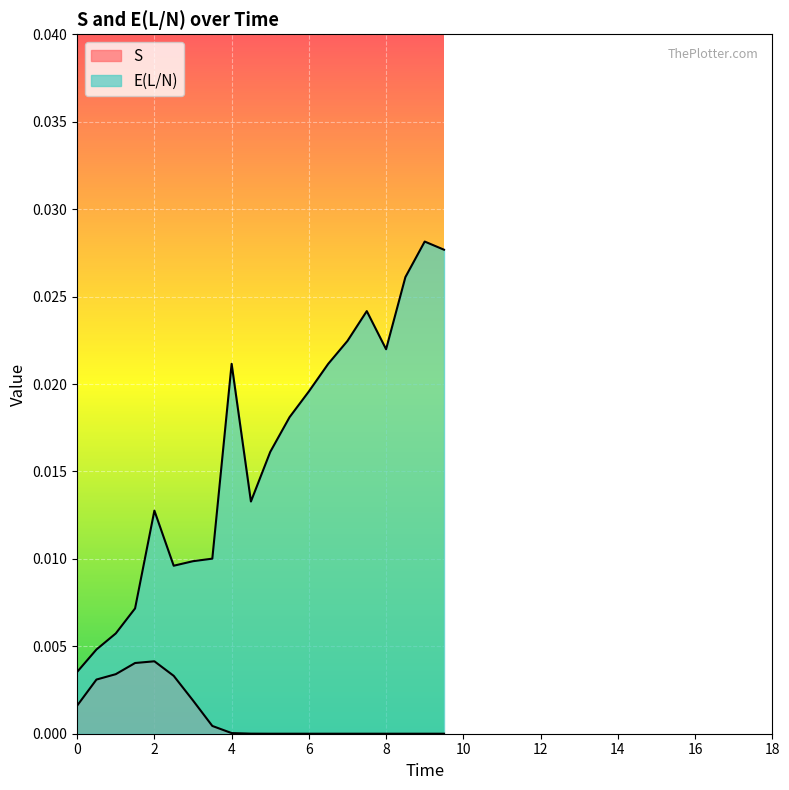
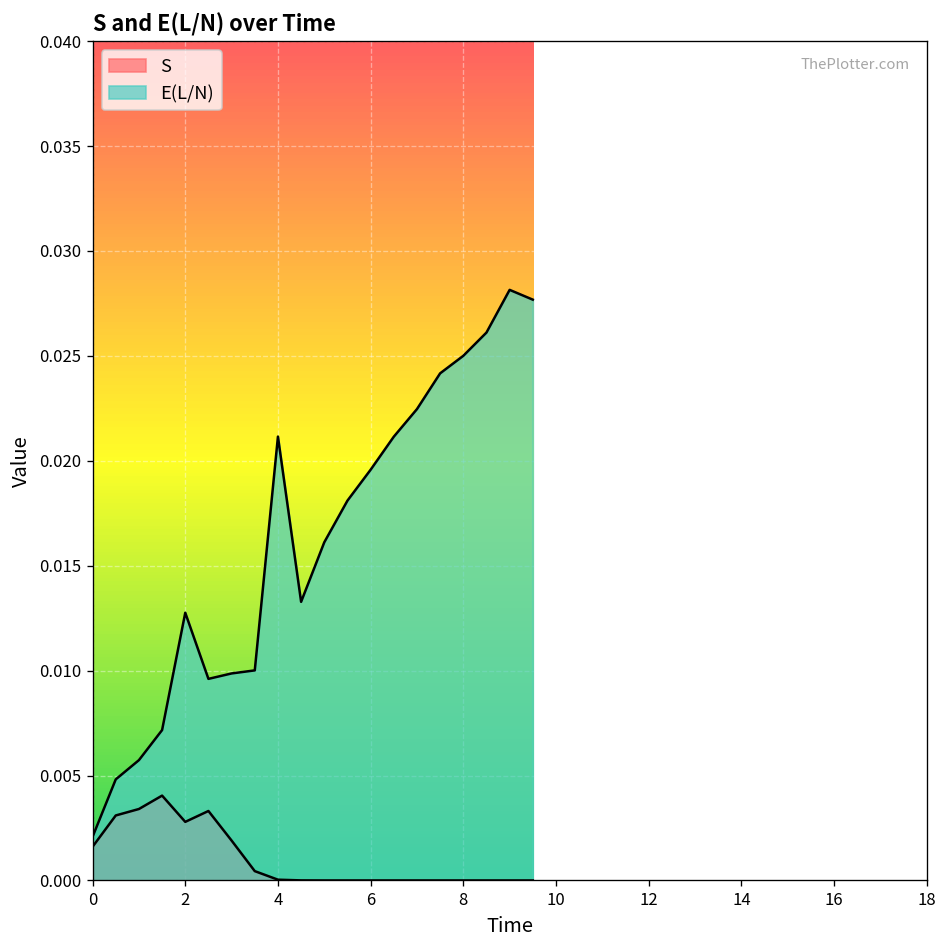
  {
    "S": {
      "0": 0.0016,
-     "2": 0.0041,
+     "2": 0.0028,
      "4": 0.0000,
      "6": 0.0000,
      "8": 0.0000
    },
    "E(L/N)": {
-     "0": 0.0035,
+     "0": 0.0021,
      "2": 0.0128,
      "4": 0.0212,
      "6": 0.0196,
-     "8": 0.0220
+     "8": 0.0250
    }
  }
